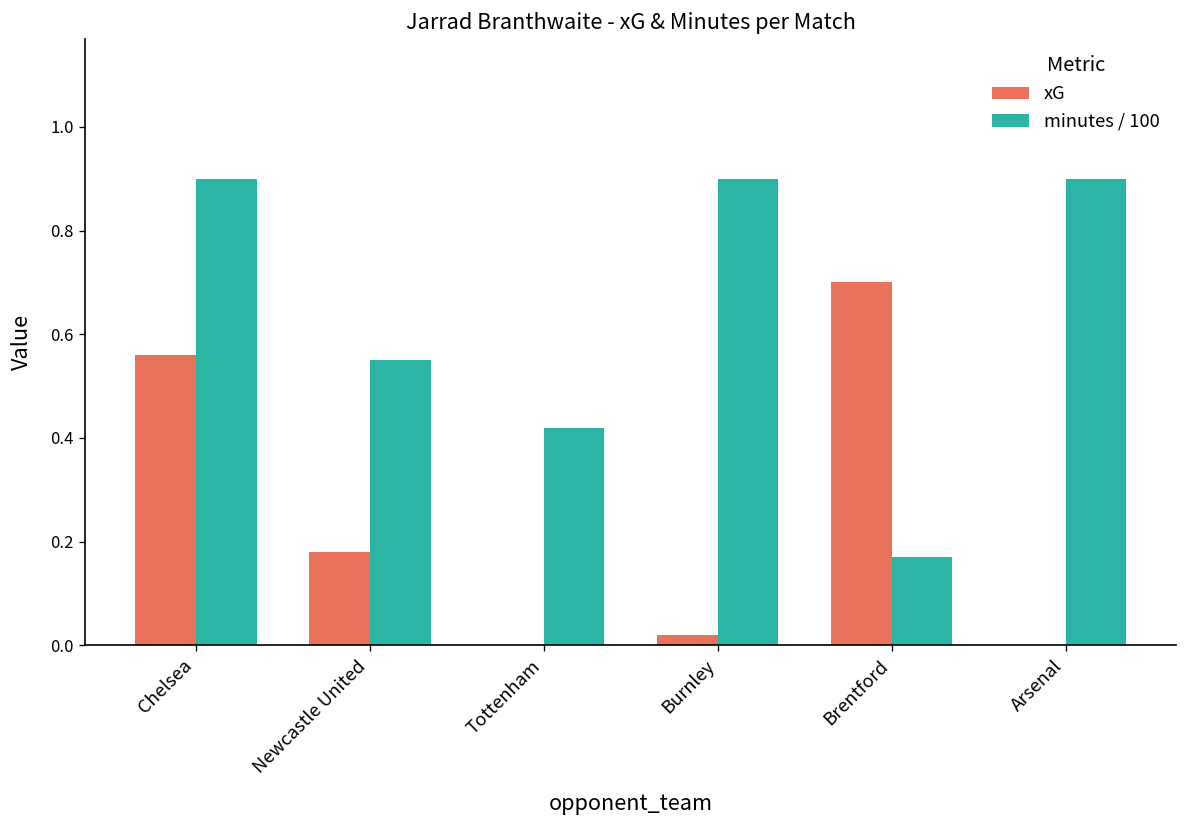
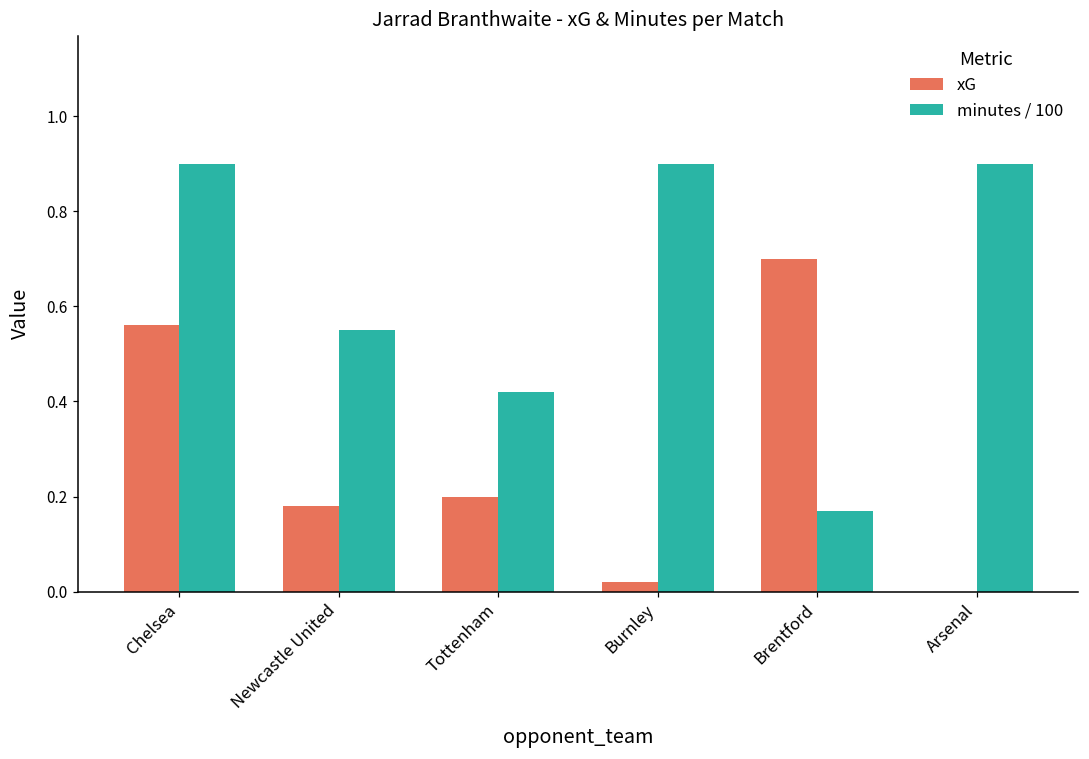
  {
    "xG": {
      "Chelsea": 0.56,
      "Newcastle United": 0.18,
-     "Tottenham": 0.0,
+     "Tottenham": 0.2,
      "Burnley": 0.02,
      "Brentford": 0.7,
      "Arsenal": 0.0
    },
    "minutes / 100": {
      "Chelsea": 0.9,
      "Newcastle United": 0.55,
      "Tottenham": 0.42,
      "Burnley": 0.9,
      "Brentford": 0.17,
      "Arsenal": 0.9
    }
  }
